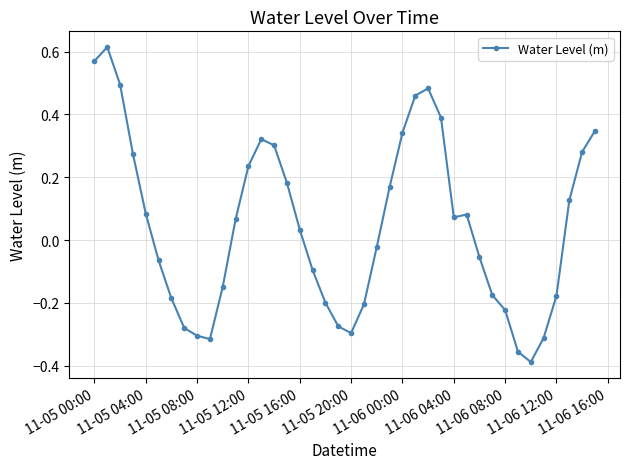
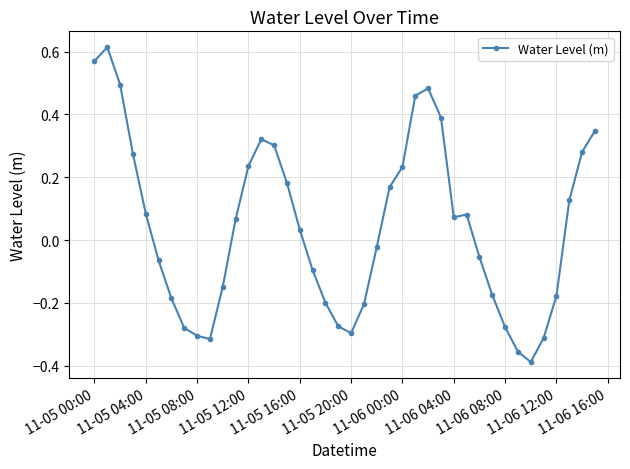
  {
    "11-05 00:00": 0.57,
    "11-05 04:00": 0.08,
    "11-05 08:00": -0.30,
    "11-05 12:00": 0.24,
    "11-05 16:00": 0.03,
    "11-05 20:00": -0.30,
-   "11-06 00:00": 0.34,
+   "11-06 00:00": 0.23,
    "11-06 04:00": 0.07,
-   "11-06 08:00": -0.22,
+   "11-06 08:00": -0.28,
    "11-06 12:00": -0.18
  }
